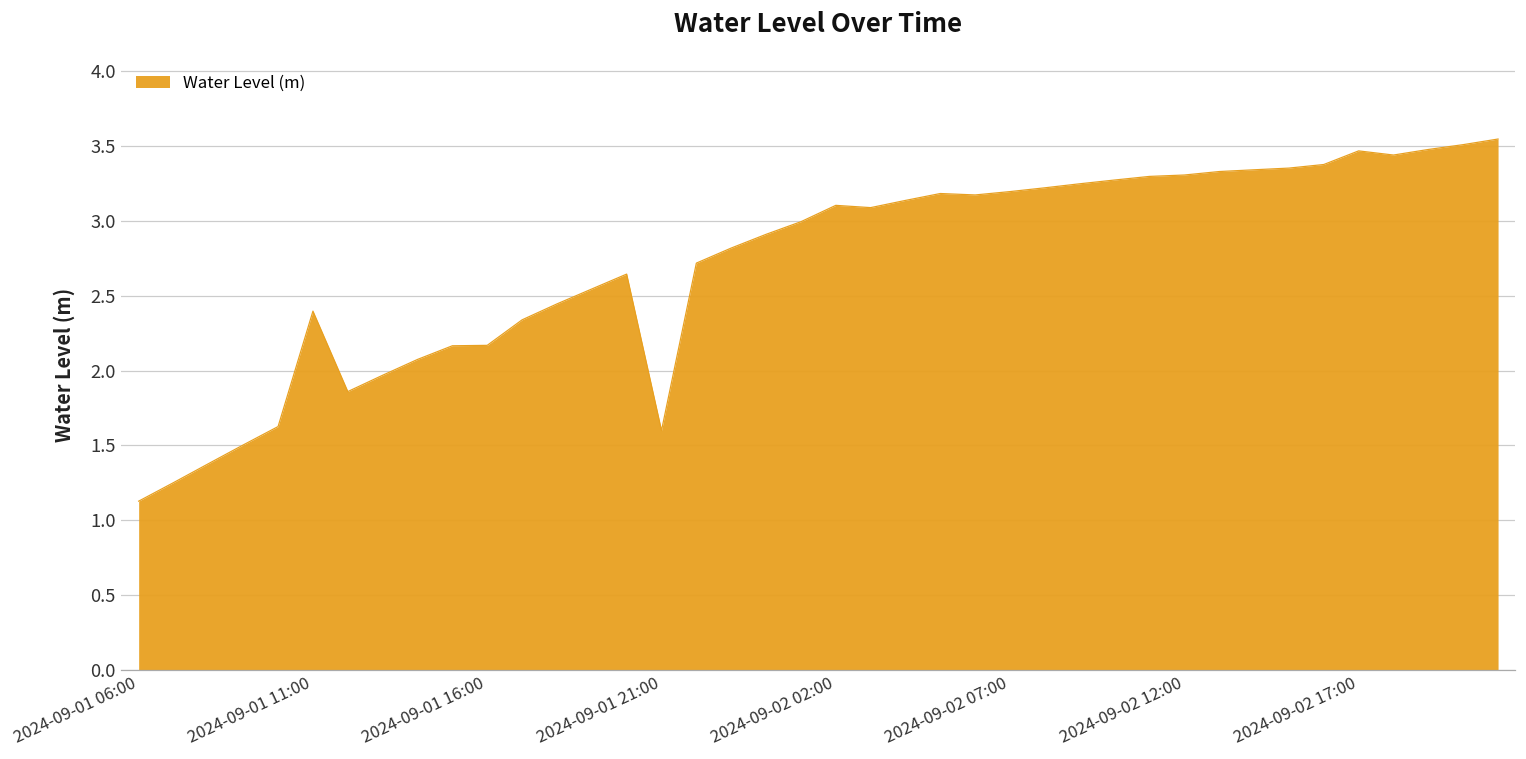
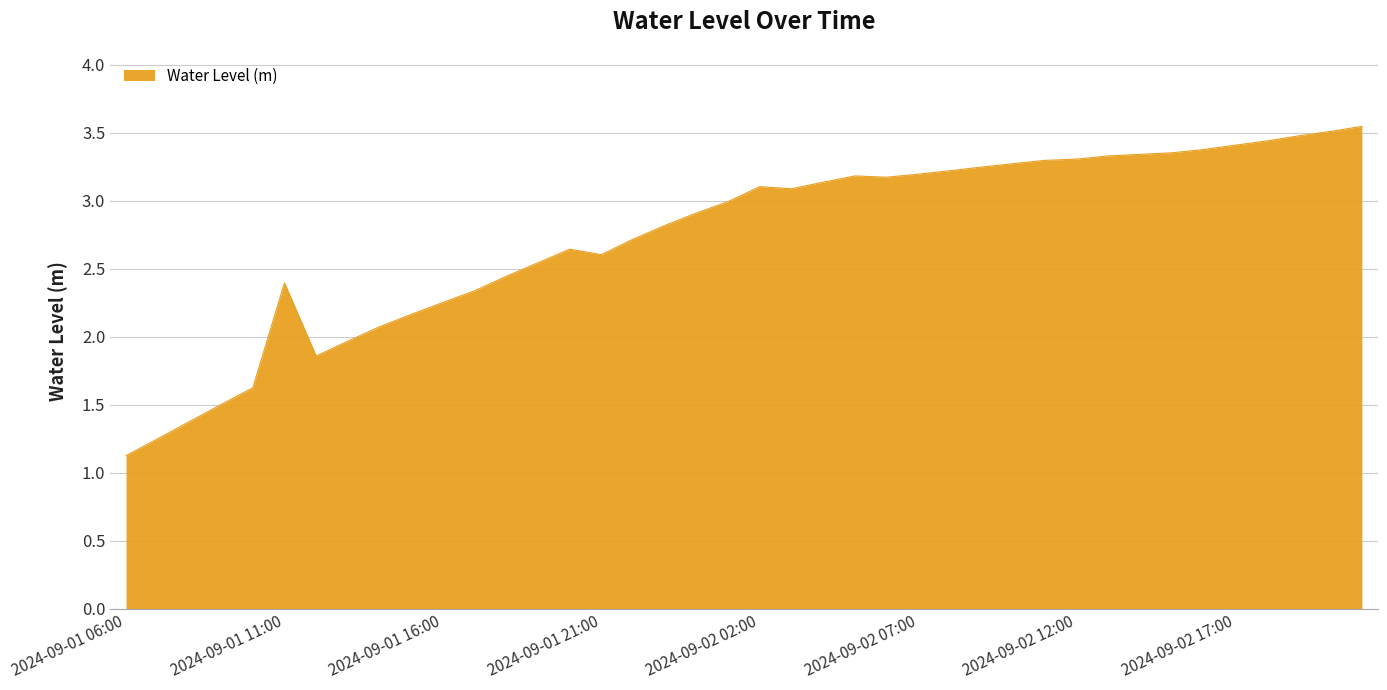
  {
    "2024-09-01 06:00": 1.13,
    "2024-09-01 11:00": 2.40,
-   "2024-09-01 16:00": 2.17,
-   "2024-09-01 21:00": 1.60,
+   "2024-09-01 16:00": 2.25,
+   "2024-09-01 21:00": 2.61,
    "2024-09-02 02:00": 3.11,
    "2024-09-02 07:00": 3.20,
    "2024-09-02 12:00": 3.31,
-   "2024-09-02 17:00": 3.47
+   "2024-09-02 17:00": 3.41
  }
